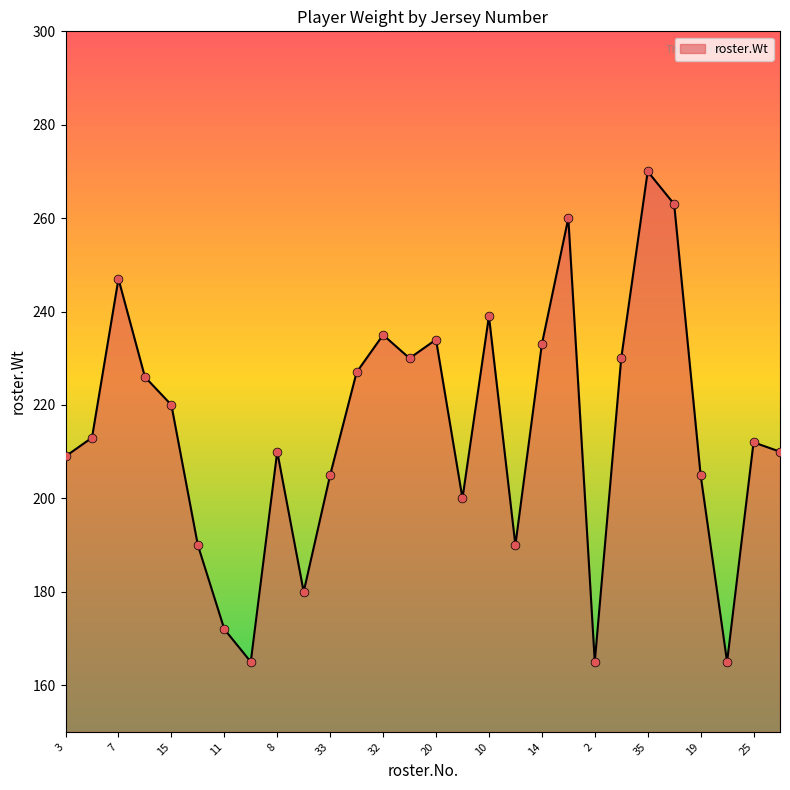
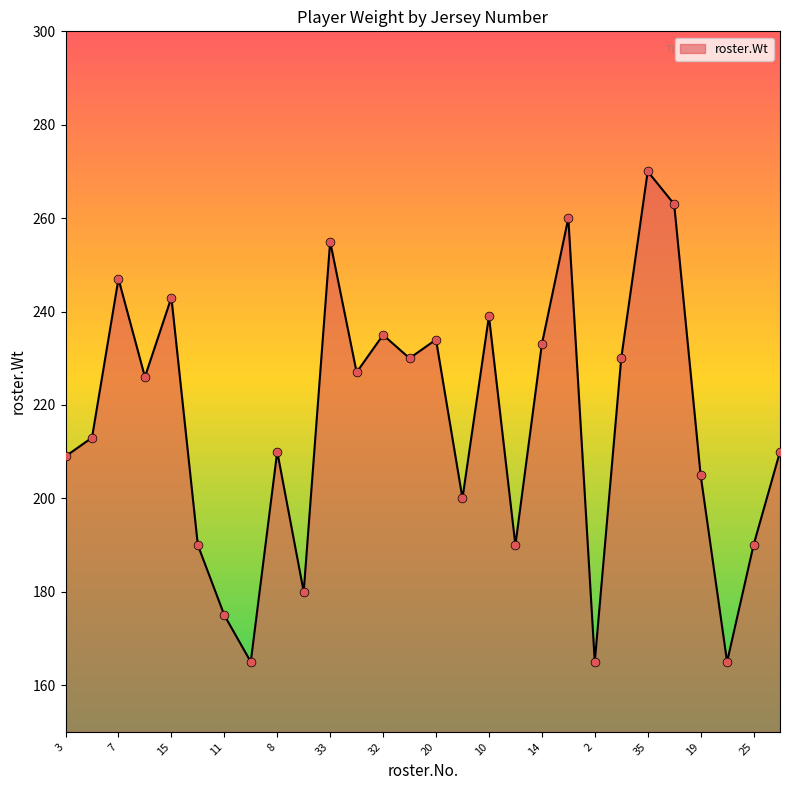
  {
    "3": 209,
    "7": 247,
-   "15": 220,
-   "11": 172,
-   "33": 205,
+   "15": 243,
+   "11": 175,
+   "33": 255,
    "32": 235,
    "20": 234,
    "10": 239,
    "14": 233,
    "35": 270,
-   "25": 212
+   "25": 190
  }
